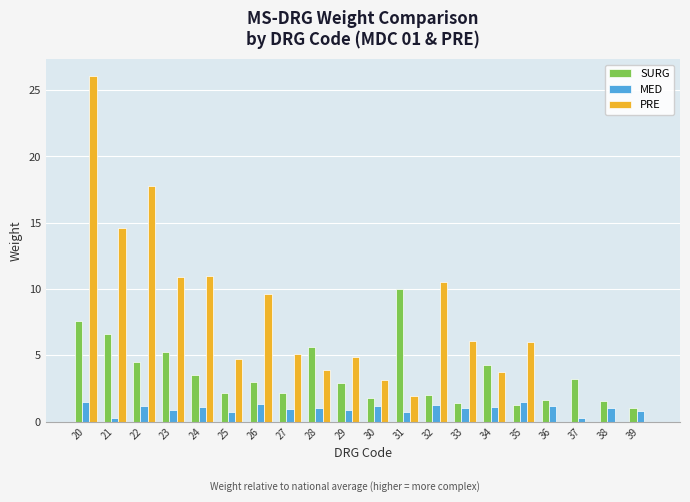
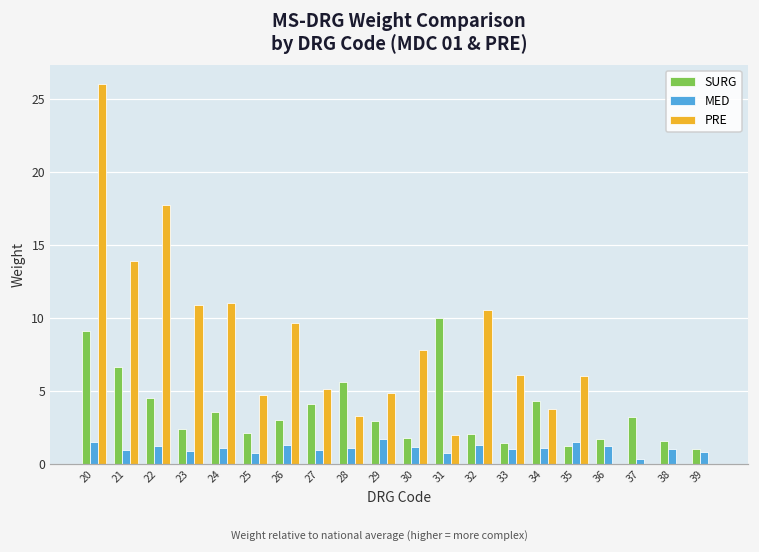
  {
    "SURG": {
-     "20": 7.6,
+     "20": 9.1,
      "21": 6.6,
      "22": 4.5,
-     "23": 5.2,
+     "23": 2.4,
      "24": 3.5,
      "25": 2.1,
      "26": 3.0,
-     "27": 2.2,
+     "27": 4.1,
      "28": 5.6,
      "29": 2.9,
      "30": 1.8,
      "31": 10.0,
      "32": 2.0,
      "33": 1.4,
      "34": 4.3,
      "35": 1.2,
      "36": 1.7,
      "37": 3.2,
      "38": 1.6,
      "39": 1.0
    },
    "MED": {
      "20": 1.5,
-     "21": 0.3,
+     "21": 0.9,
      "22": 1.2,
      "23": 0.9,
      "24": 1.1,
      "25": 0.8,
      "26": 1.3,
      "27": 1.0,
      "28": 1.1,
-     "29": 0.9,
+     "29": 1.7,
      "30": 1.2,
      "31": 0.7,
      "32": 1.3,
      "33": 1.0,
      "34": 1.1,
      "35": 1.5,
      "36": 1.2,
      "37": 0.3,
      "38": 1.0,
      "39": 0.8
    },
    "PRE": {
      "20": 26.0,
-     "21": 14.6,
+     "21": 13.9,
      "22": 17.7,
      "23": 10.9,
      "24": 11.0,
      "25": 4.7,
      "26": 9.6,
      "27": 5.1,
-     "28": 3.9,
+     "28": 3.3,
      "29": 4.8,
-     "30": 3.2,
+     "30": 7.8,
      "31": 2.0,
      "32": 10.5,
      "33": 6.1,
      "34": 3.7,
      "35": 6.0,
      "36": 0.0,
      "37": 0.0,
      "38": 0.0,
      "39": 0.0
    }
  }
